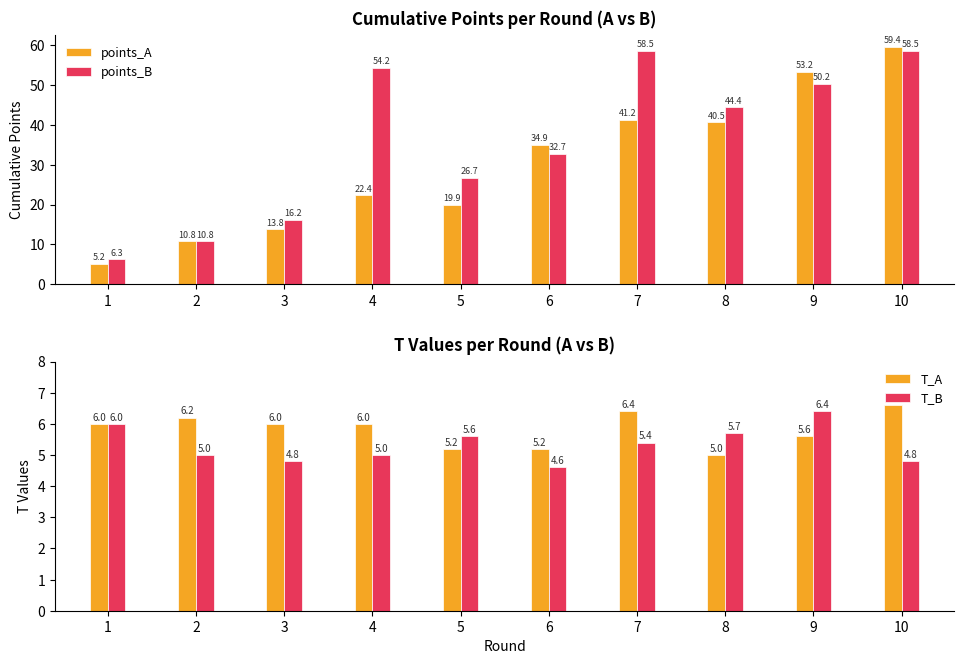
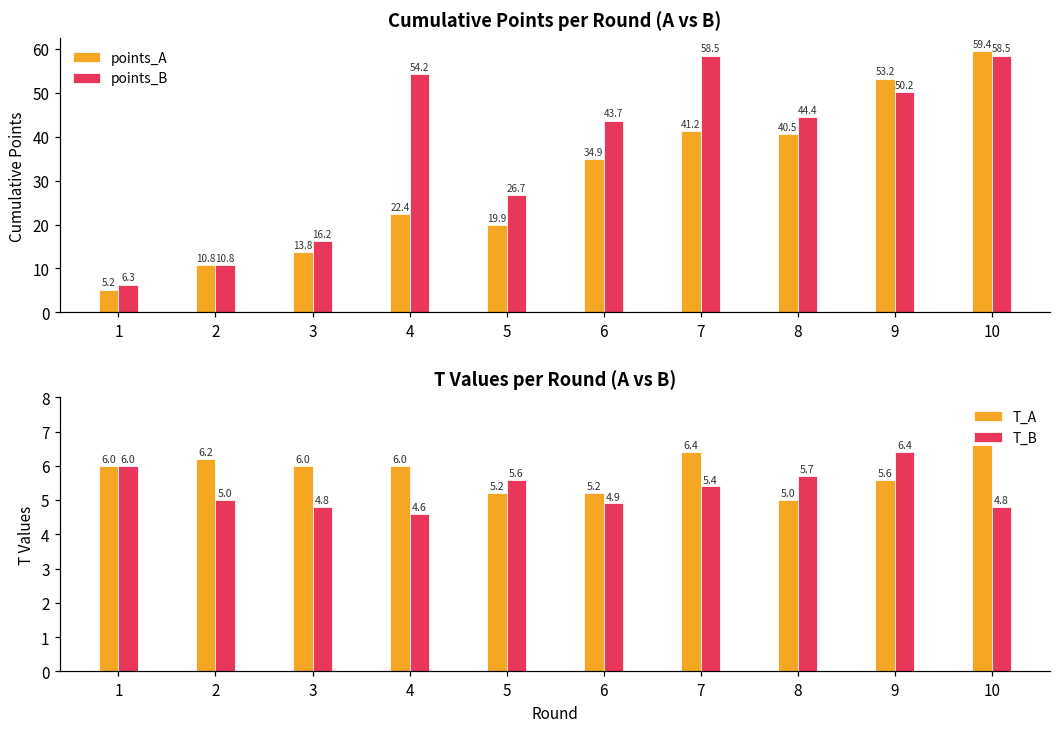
  {
    "Cumulative Points per Round (A vs B)": {
      "points_A": {
        "1": 5.2,
        "2": 10.8,
        "3": 13.8,
        "4": 22.4,
        "5": 19.9,
        "6": 34.9,
        "7": 41.2,
        "8": 40.5,
        "9": 53.2,
        "10": 59.4
      },
      "points_B": {
        "1": 6.3,
        "2": 10.8,
        "3": 16.2,
        "4": 54.2,
        "5": 26.7,
-       "6": 32.7,
+       "6": 43.7,
        "7": 58.5,
        "8": 44.4,
        "9": 50.2,
        "10": 58.5
      }
    },
    "T Values per Round (A vs B)": {
      "T_A": {
        "1": 6.0,
        "2": 6.2,
        "3": 6.0,
        "4": 6.0,
        "5": 5.2,
        "6": 5.2,
        "7": 6.4,
        "8": 5.0,
        "9": 5.6,
        "10": 6.6
      },
      "T_B": {
        "1": 6.0,
        "2": 5.0,
        "3": 4.8,
-       "4": 5.0,
+       "4": 4.6,
        "5": 5.6,
-       "6": 4.6,
+       "6": 4.9,
        "7": 5.4,
        "8": 5.7,
        "9": 6.4,
        "10": 4.8
      }
    }
  }
